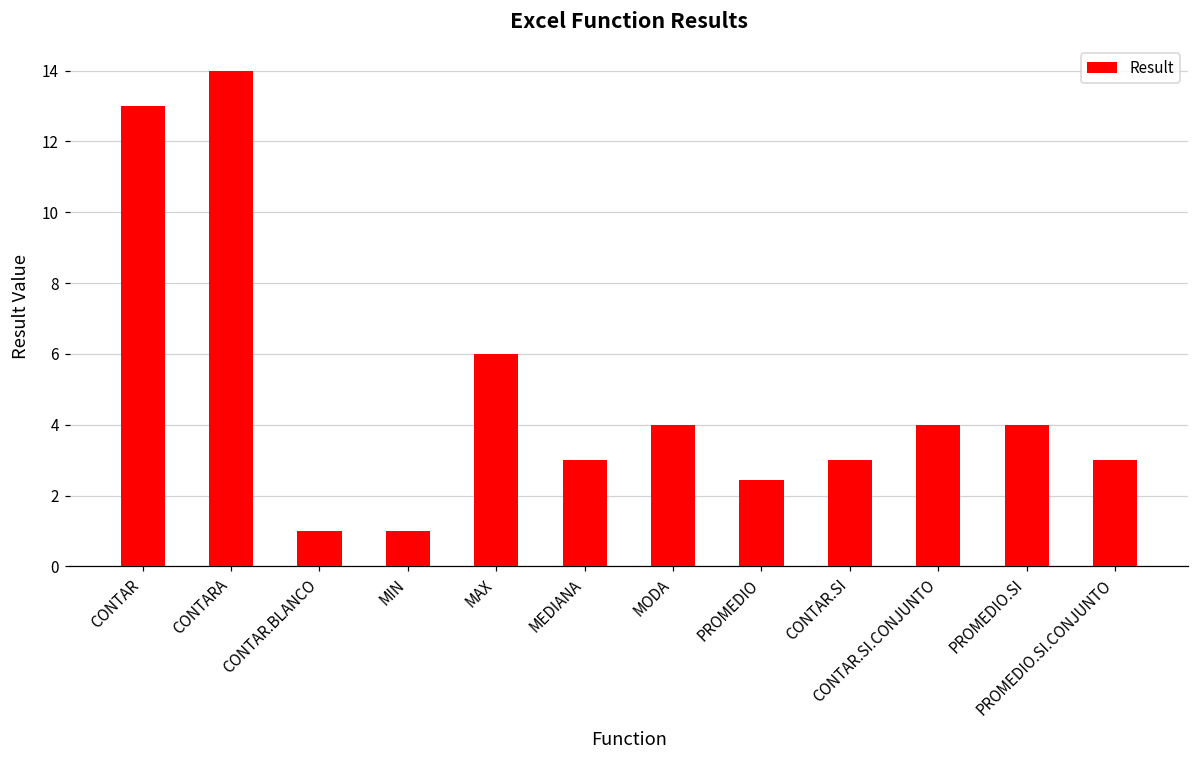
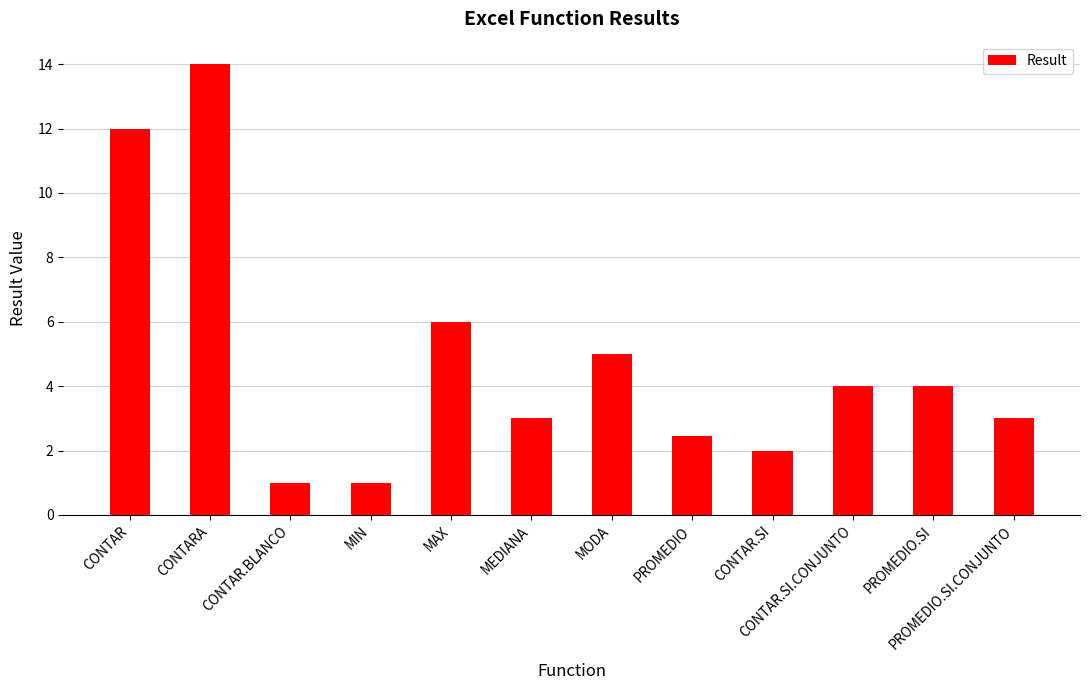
  {
-   "CONTAR": 13,
+   "CONTAR": 12,
    "CONTARA": 14,
    "CONTAR.BLANCO": 1,
    "MIN": 1,
    "MAX": 6,
    "MEDIANA": 3,
-   "MODA": 4,
+   "MODA": 5,
    "PROMEDIO": 2.4,
-   "CONTAR.SI": 3,
+   "CONTAR.SI": 2,
    "CONTAR.SI.CONJUNTO": 4,
    "PROMEDIO.SI": 4,
    "PROMEDIO.SI.CONJUNTO": 3
  }
